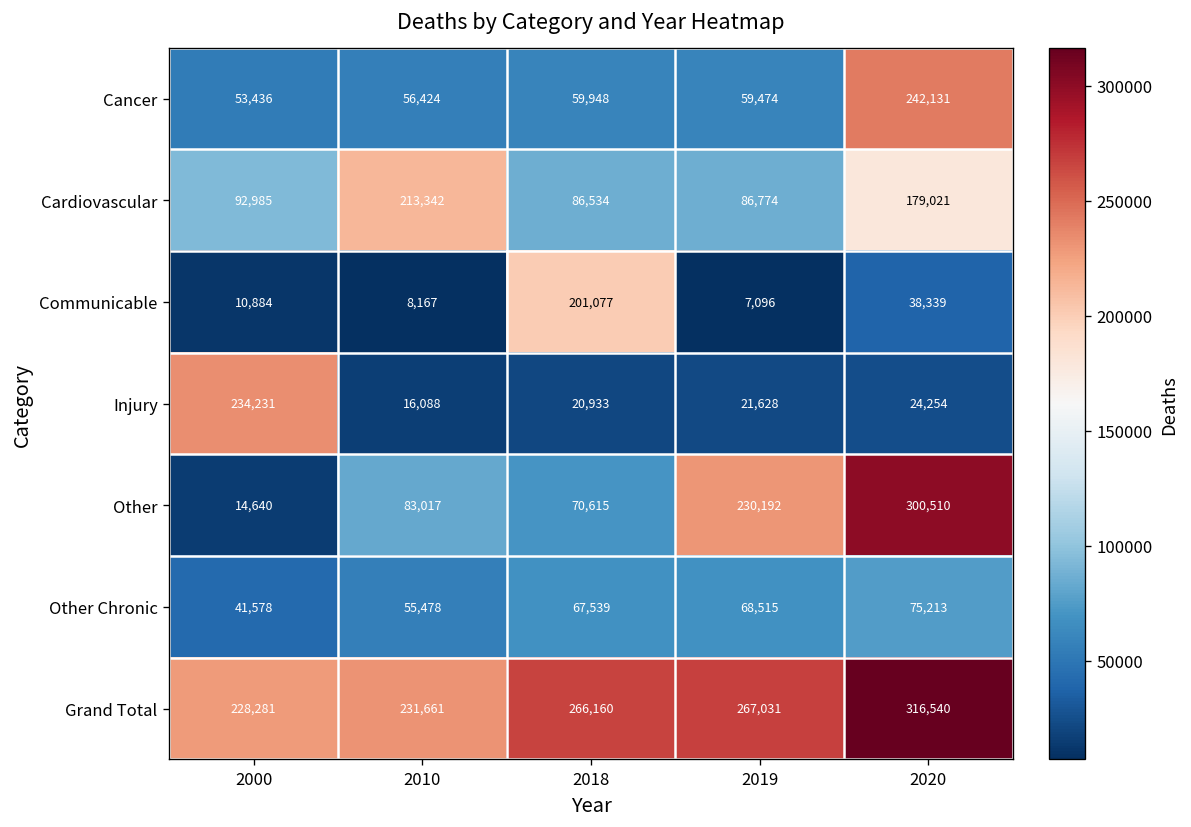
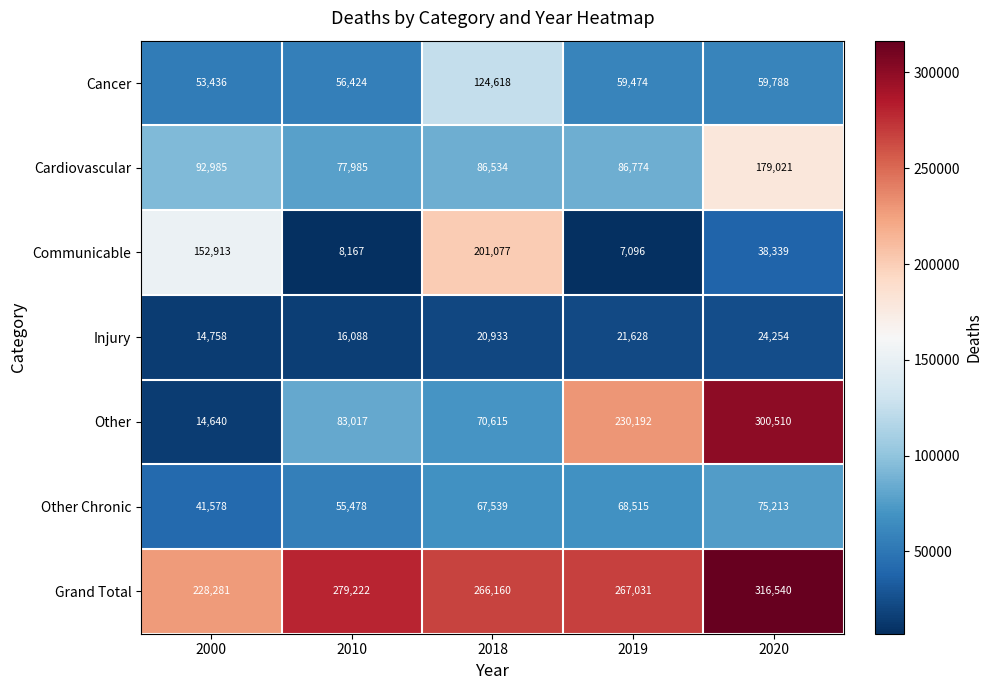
  {
    "Cancer": {
      "2000": "53,436",
      "2010": "56,424",
-     "2018": "59,948",
+     "2018": "124,618",
      "2019": "59,474",
-     "2020": "242,131"
+     "2020": "59,788"
    },
    "Cardiovascular": {
      "2000": "92,985",
-     "2010": "213,342",
+     "2010": "77,985",
      "2018": "86,534",
      "2019": "86,774",
      "2020": "179,021"
    },
    "Communicable": {
-     "2000": "10,884",
+     "2000": "152,913",
      "2010": "8,167",
      "2018": "201,077",
      "2019": "7,096",
      "2020": "38,339"
    },
    "Injury": {
-     "2000": "234,231",
+     "2000": "14,758",
      "2010": "16,088",
      "2018": "20,933",
      "2019": "21,628",
      "2020": "24,254"
    },
    "Other": {
      "2000": "14,640",
      "2010": "83,017",
      "2018": "70,615",
      "2019": "230,192",
      "2020": "300,510"
    },
    "Other Chronic": {
      "2000": "41,578",
      "2010": "55,478",
      "2018": "67,539",
      "2019": "68,515",
      "2020": "75,213"
    },
    "Grand Total": {
      "2000": "228,281",
-     "2010": "231,661",
+     "2010": "279,222",
      "2018": "266,160",
      "2019": "267,031",
      "2020": "316,540"
    }
  }
